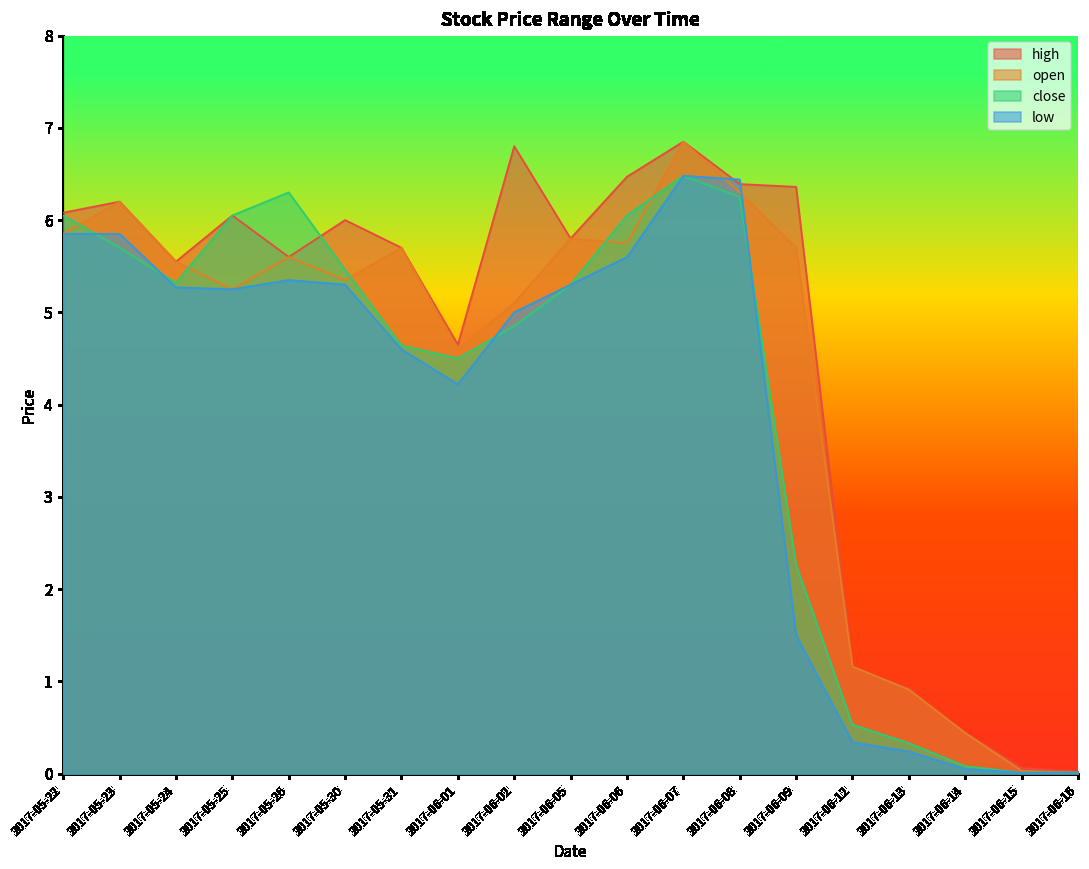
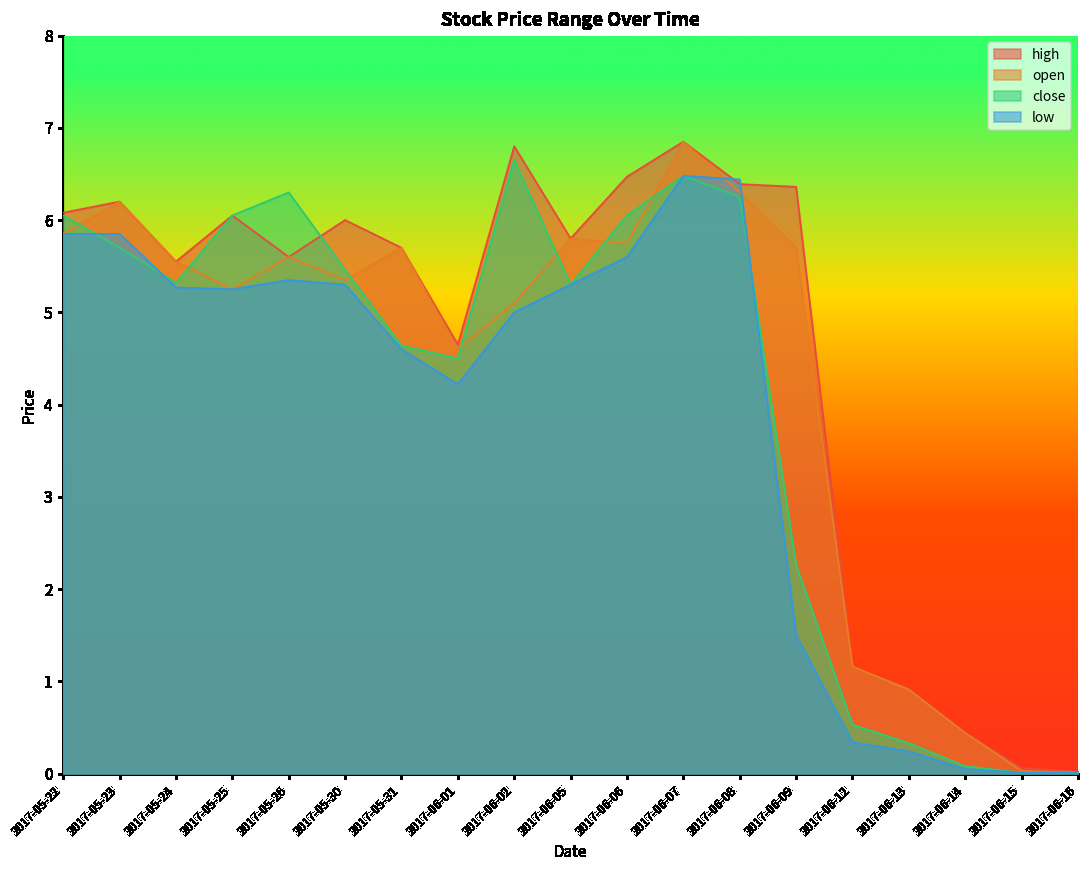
  {
    "close": {
      "2017-05-23": 5.7,
      "2017-05-24": 5.3,
      "2017-05-26": 6.3,
      "2017-05-30": 5.5,
      "2017-05-31": 4.6,
      "2017-06-01": 4.5,
-     "2017-06-02": 4.9,
+     "2017-06-02": 6.7,
      "2017-06-06": 6.1,
      "2017-06-08": 6.3,
      "2017-06-09": 2.3,
      "2017-06-12": 0.5,
      "2017-06-13": 0.3,
      "2017-06-14": 0.1
    },
    "low": {
      "2017-05-23": 5.9,
      "2017-05-24": 5.3,
      "2017-05-26": 5.4,
      "2017-05-30": 5.3,
      "2017-05-31": 4.6,
      "2017-06-01": 4.2,
      "2017-06-02": 5.0,
      "2017-06-06": 5.6,
      "2017-06-08": 6.4,
      "2017-06-09": 1.5,
      "2017-06-12": 0.3,
      "2017-06-13": 0.2,
      "2017-06-14": 0.1
    }
  }
